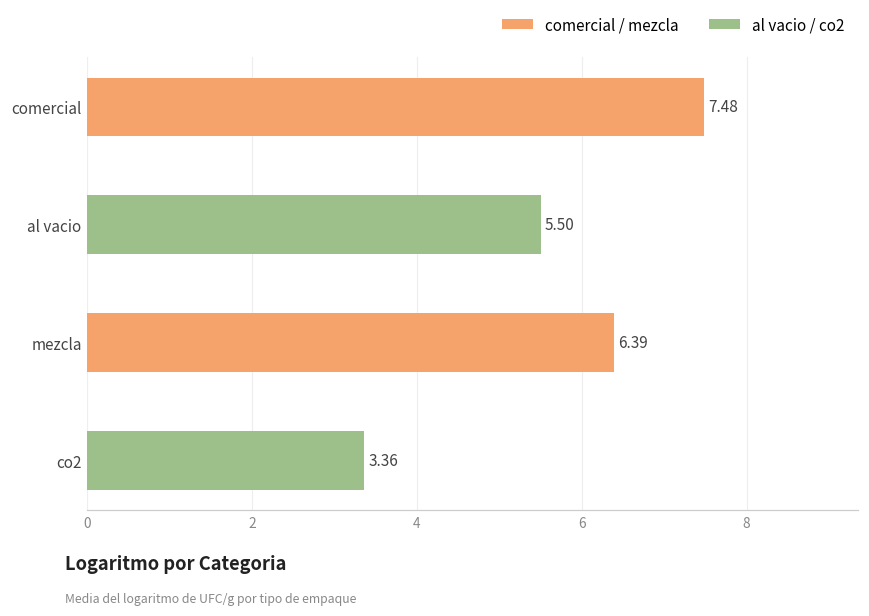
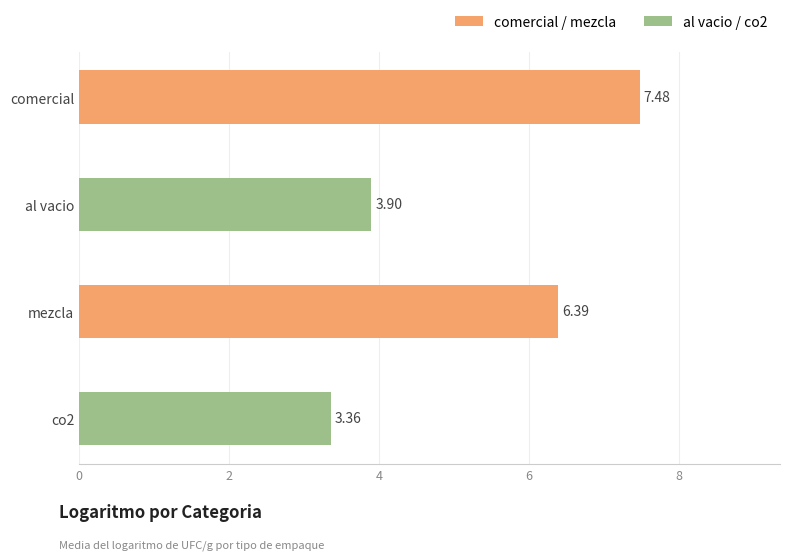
  {
    "comercial": 7.48,
-   "al vacio": 5.50,
+   "al vacio": 3.90,
    "mezcla": 6.39,
    "co2": 3.36
  }
